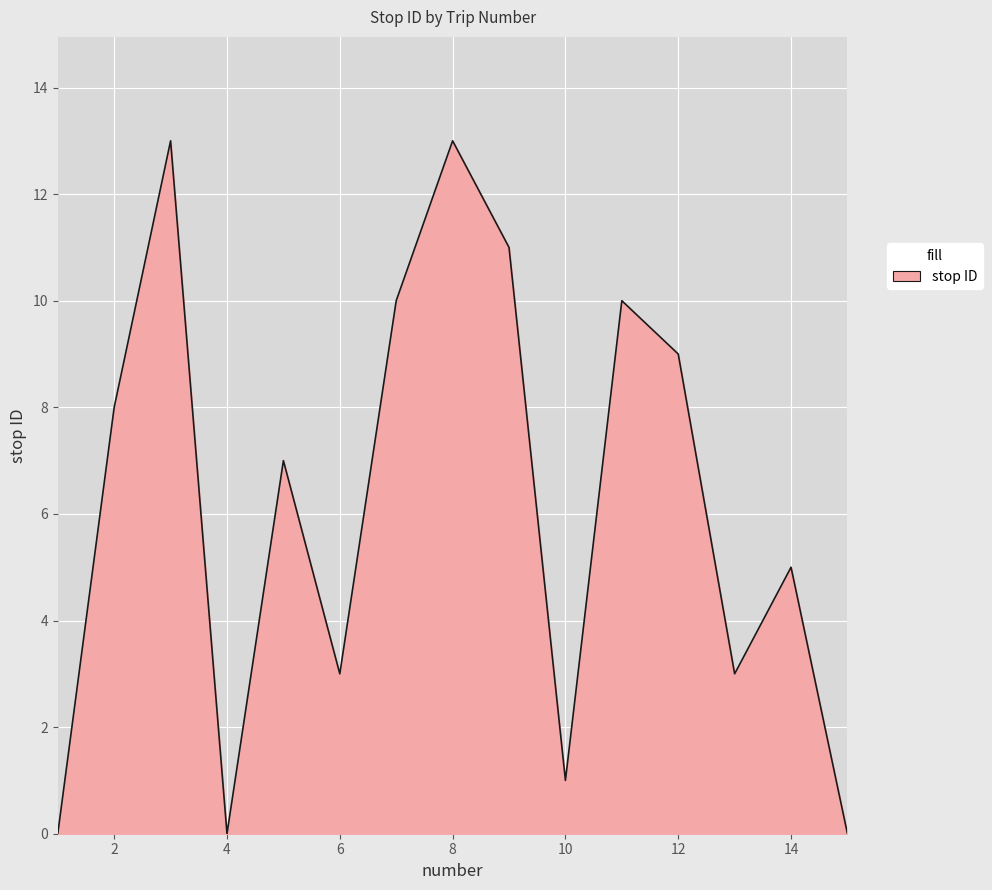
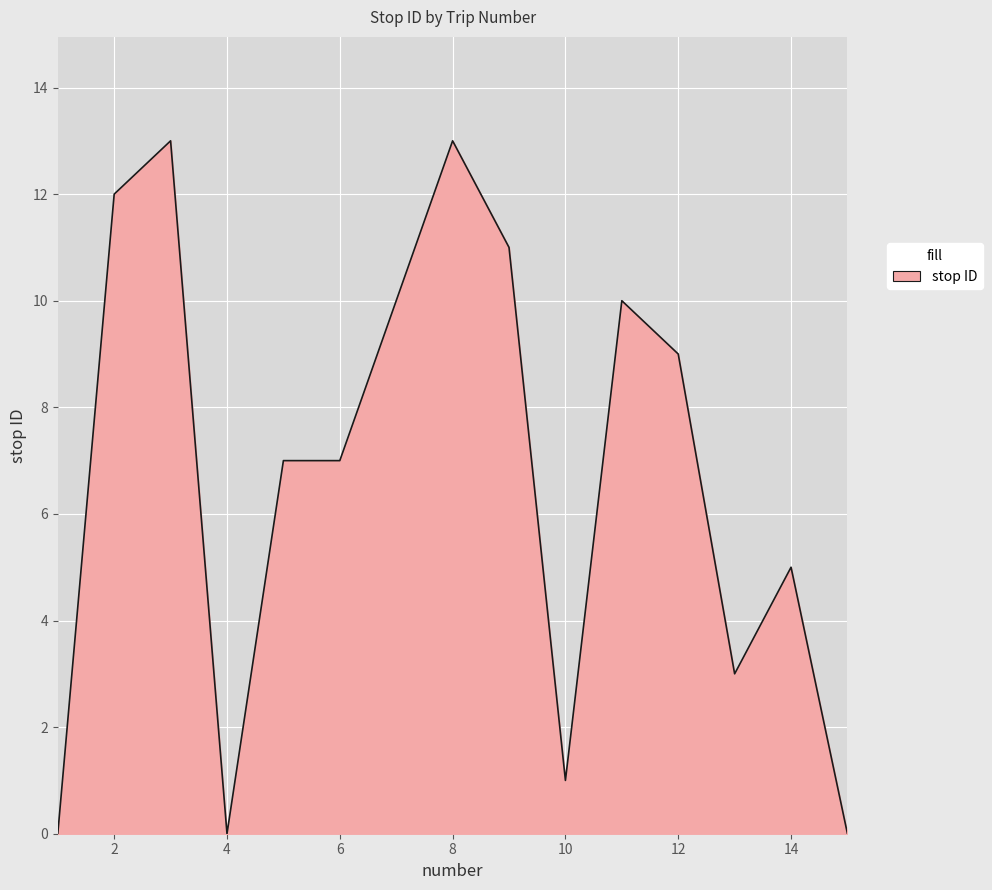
  {
-   "2": 8,
+   "2": 12,
    "4": 0,
-   "6": 3,
+   "6": 7,
    "8": 13,
    "10": 1,
    "12": 9,
    "14": 5
  }
